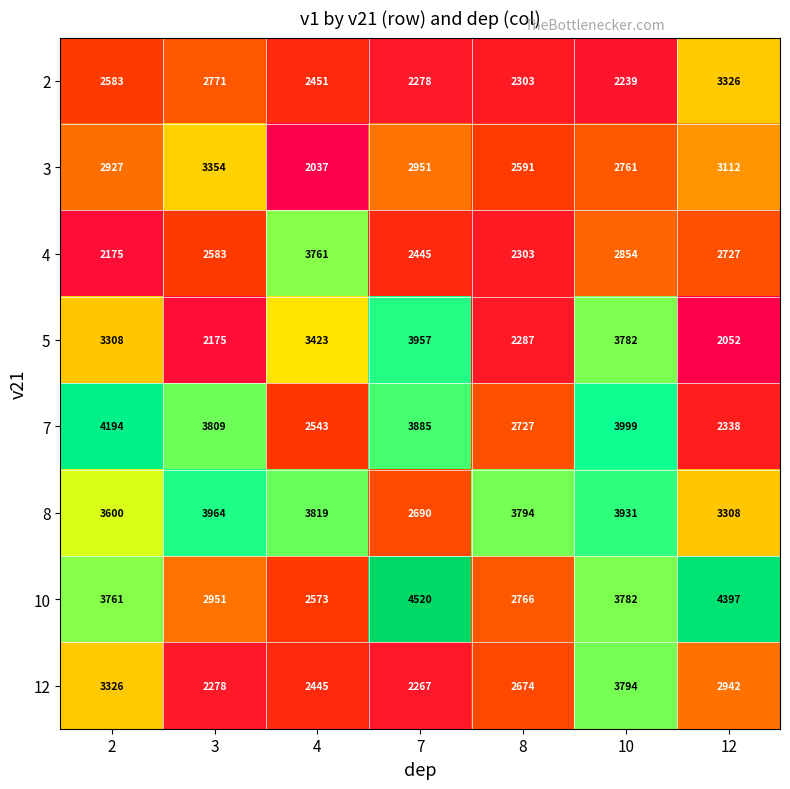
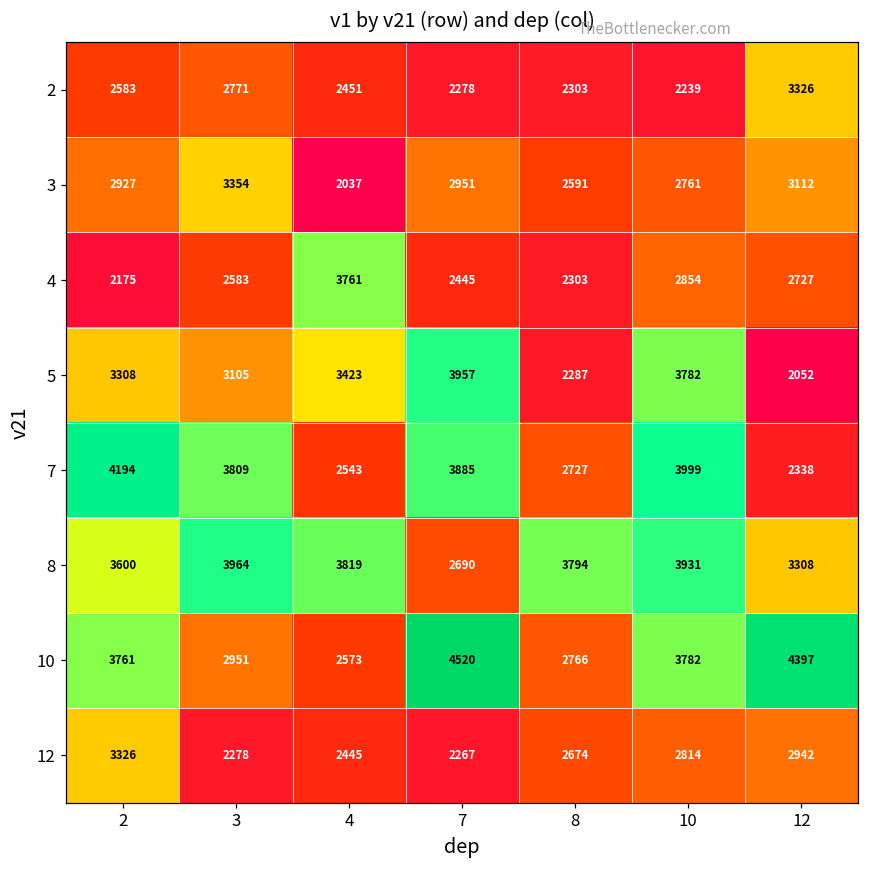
  {
    "2": {
      "2": 2583,
      "3": 2771,
      "4": 2451,
      "7": 2278,
      "8": 2303,
      "10": 2239,
      "12": 3326
    },
    "3": {
      "2": 2927,
      "3": 3354,
      "4": 2037,
      "7": 2951,
      "8": 2591,
      "10": 2761,
      "12": 3112
    },
    "4": {
      "2": 2175,
      "3": 2583,
      "4": 3761,
      "7": 2445,
      "8": 2303,
      "10": 2854,
      "12": 2727
    },
    "5": {
      "2": 3308,
-     "3": 2175,
+     "3": 3105,
      "4": 3423,
      "7": 3957,
      "8": 2287,
      "10": 3782,
      "12": 2052
    },
    "7": {
      "2": 4194,
      "3": 3809,
      "4": 2543,
      "7": 3885,
      "8": 2727,
      "10": 3999,
      "12": 2338
    },
    "8": {
      "2": 3600,
      "3": 3964,
      "4": 3819,
      "7": 2690,
      "8": 3794,
      "10": 3931,
      "12": 3308
    },
    "10": {
      "2": 3761,
      "3": 2951,
      "4": 2573,
      "7": 4520,
      "8": 2766,
      "10": 3782,
      "12": 4397
    },
    "12": {
      "2": 3326,
      "3": 2278,
      "4": 2445,
      "7": 2267,
      "8": 2674,
-     "10": 3794,
+     "10": 2814,
      "12": 2942
    }
  }
